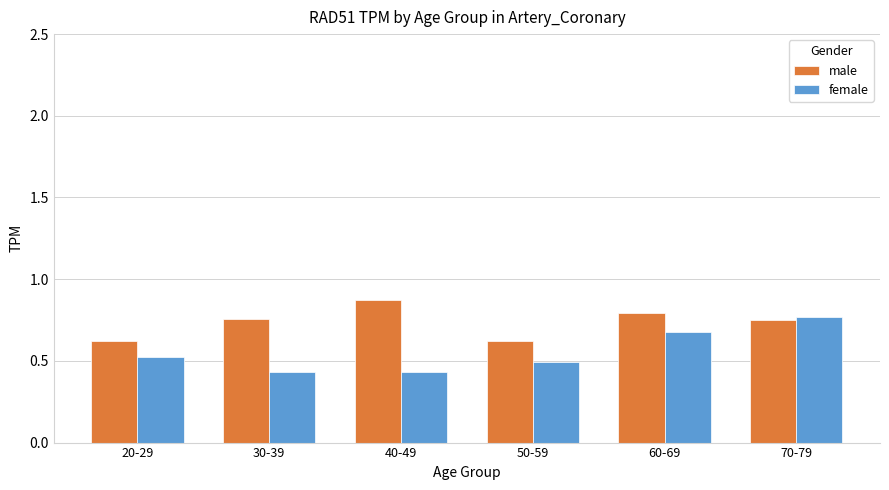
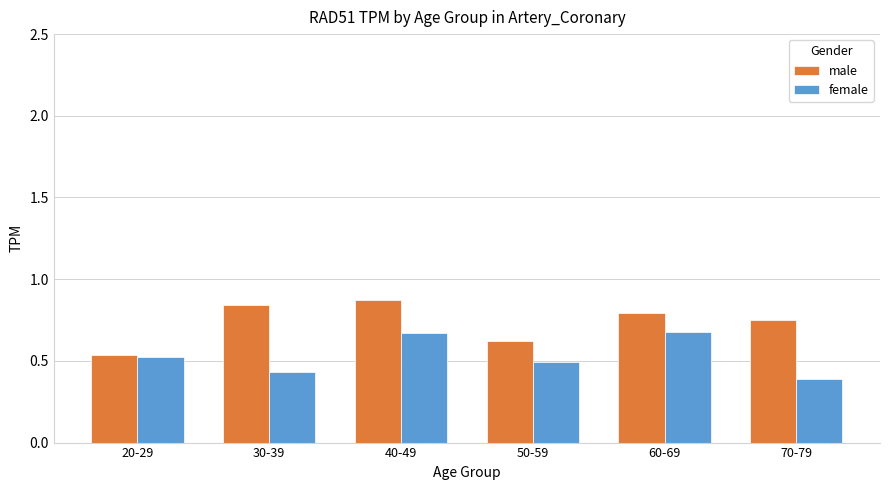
  {
    "male": {
-     "20-29": 0.62,
-     "30-39": 0.76,
+     "20-29": 0.54,
+     "30-39": 0.84,
      "40-49": 0.88,
      "50-59": 0.62,
      "60-69": 0.79,
      "70-79": 0.75
    },
    "female": {
      "20-29": 0.52,
      "30-39": 0.43,
-     "40-49": 0.43,
+     "40-49": 0.67,
      "50-59": 0.49,
      "60-69": 0.68,
-     "70-79": 0.77
+     "70-79": 0.39
    }
  }
